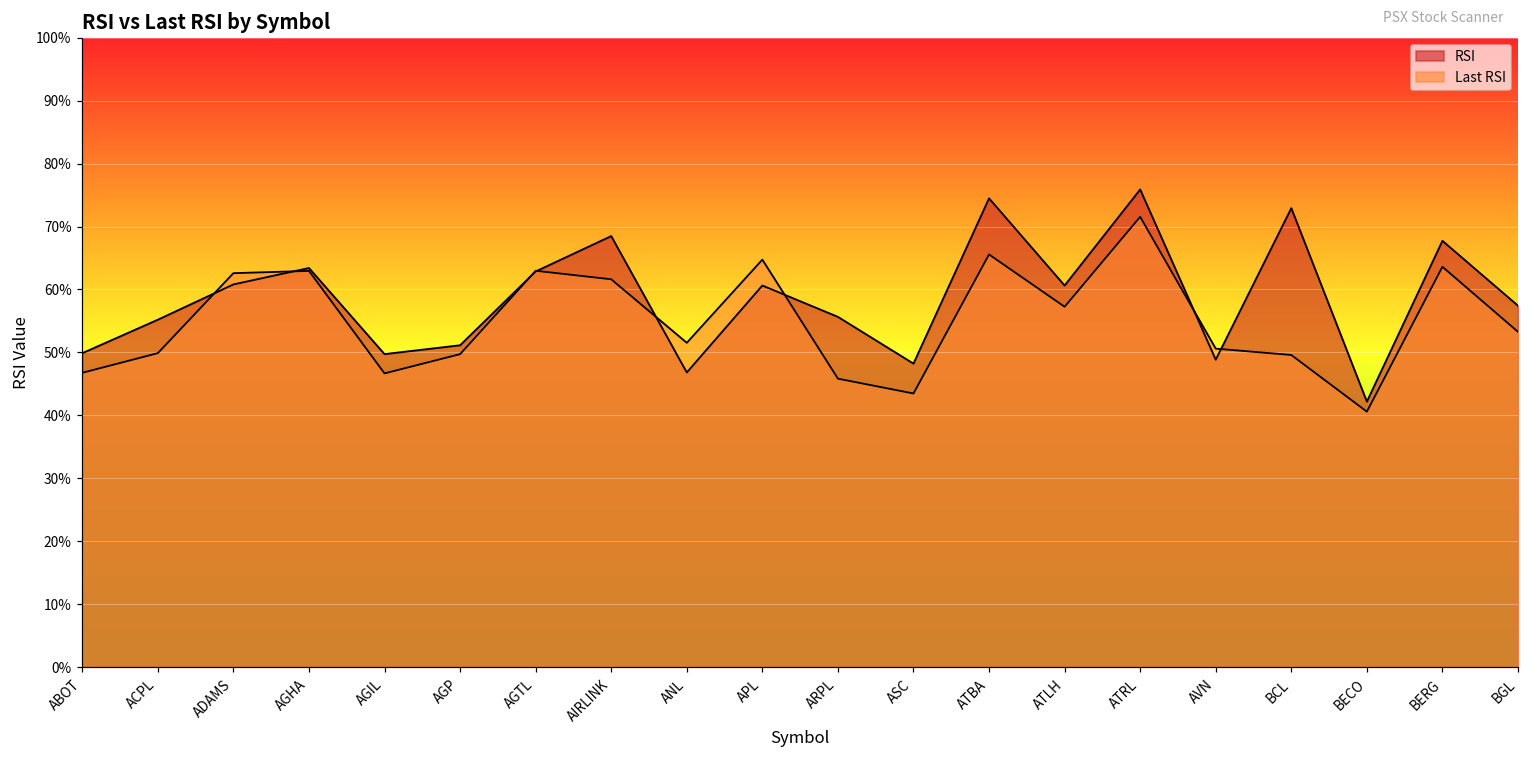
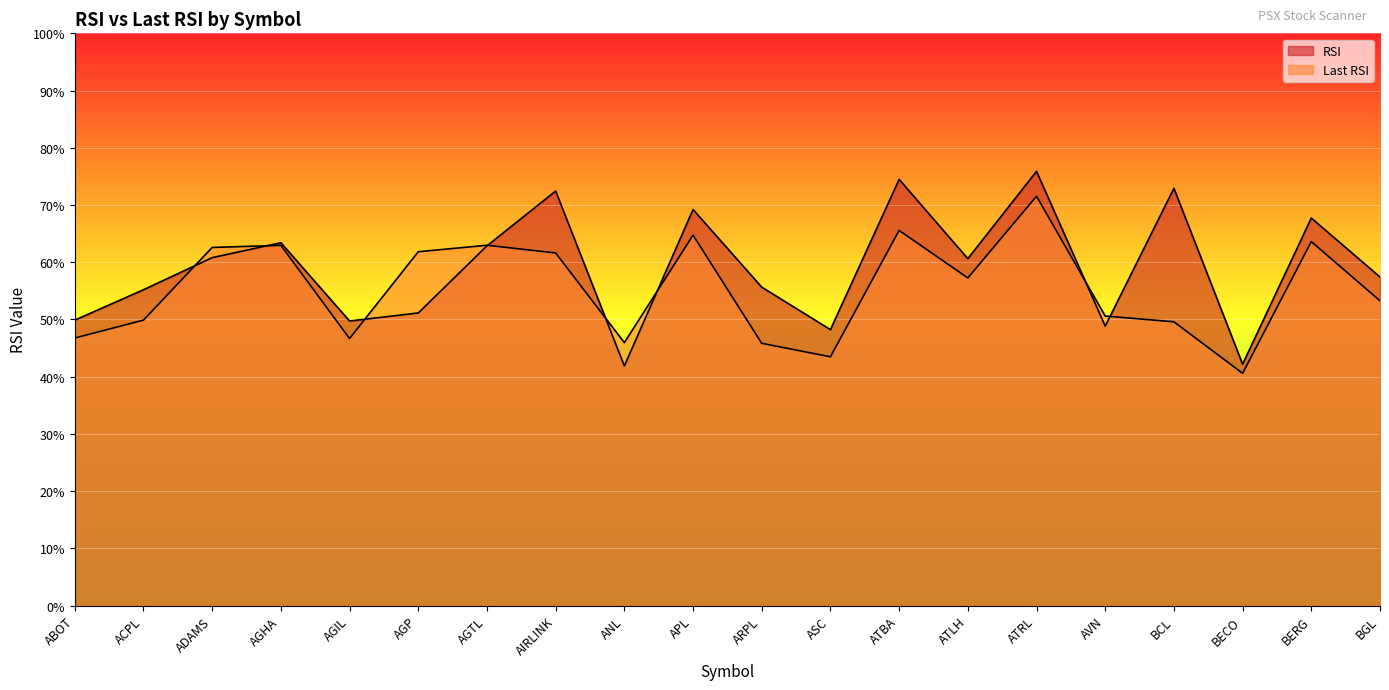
  {
    "RSI": {
      "ABOT": "50%",
      "ACPL": "55%",
      "ADAMS": "61%",
      "AGHA": "63%",
      "AGIL": "50%",
      "AGP": "51%",
-     "AIRLINK": "68%",
-     "ANL": "47%",
-     "APL": "61%",
+     "AIRLINK": "72%",
+     "ANL": "42%",
+     "APL": "69%",
      "ARPL": "56%",
      "ASC": "48%",
      "ATBA": "74%",
      "ATLH": "61%",
      "ATRL": "76%",
      "AVN": "49%",
      "BCL": "73%",
      "BECO": "42%",
      "BERG": "68%",
      "BGL": "57%"
    },
    "Last RSI": {
      "ABOT": "47%",
      "ACPL": "50%",
      "ADAMS": "63%",
      "AGHA": "63%",
      "AGIL": "47%",
-     "AGP": "50%",
+     "AGP": "62%",
      "AIRLINK": "62%",
-     "ANL": "52%",
+     "ANL": "46%",
      "APL": "65%",
      "ARPL": "46%",
      "ASC": "43%",
      "ATBA": "66%",
      "ATLH": "57%",
      "ATRL": "72%",
      "AVN": "51%",
      "BCL": "50%",
      "BECO": "41%",
      "BERG": "64%",
      "BGL": "53%"
    }
  }
